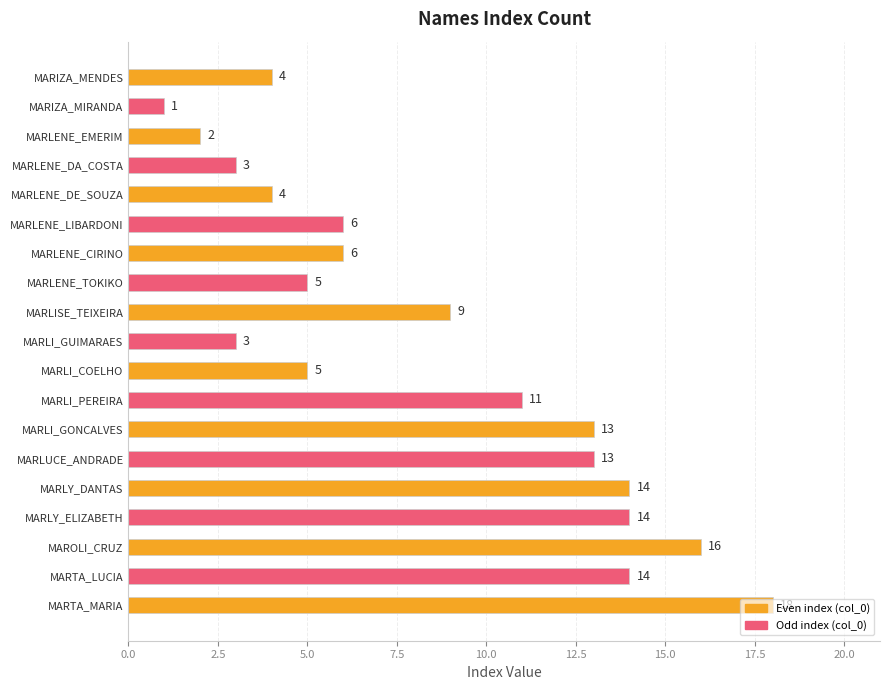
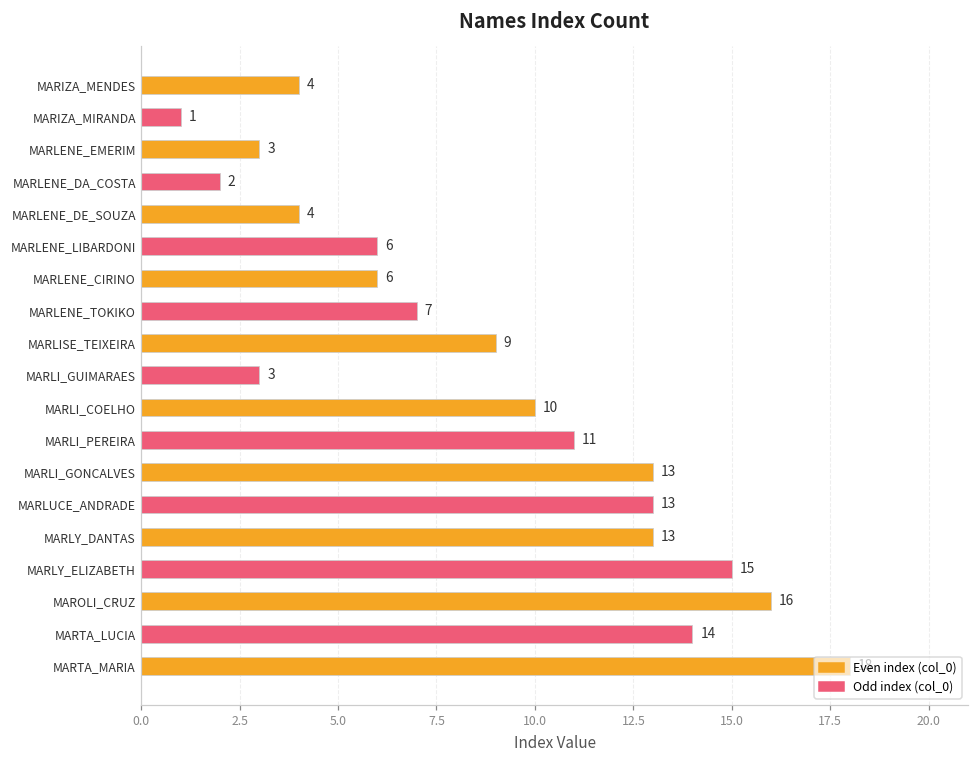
  {
    "MARIZA_MENDES": 4,
    "MARIZA_MIRANDA": 1,
-   "MARLENE_EMERIM": 2,
-   "MARLENE_DA_COSTA": 3,
+   "MARLENE_EMERIM": 3,
+   "MARLENE_DA_COSTA": 2,
    "MARLENE_DE_SOUZA": 4,
    "MARLENE_LIBARDONI": 6,
    "MARLENE_CIRINO": 6,
-   "MARLENE_TOKIKO": 5,
+   "MARLENE_TOKIKO": 7,
    "MARLISE_TEIXEIRA": 9,
    "MARLI_GUIMARAES": 3,
-   "MARLI_COELHO": 5,
+   "MARLI_COELHO": 10,
    "MARLI_PEREIRA": 11,
    "MARLI_GONCALVES": 13,
    "MARLUCE_ANDRADE": 13,
-   "MARLY_DANTAS": 14,
-   "MARLY_ELIZABETH": 14,
+   "MARLY_DANTAS": 13,
+   "MARLY_ELIZABETH": 15,
    "MAROLI_CRUZ": 16,
    "MARTA_LUCIA": 14
  }
